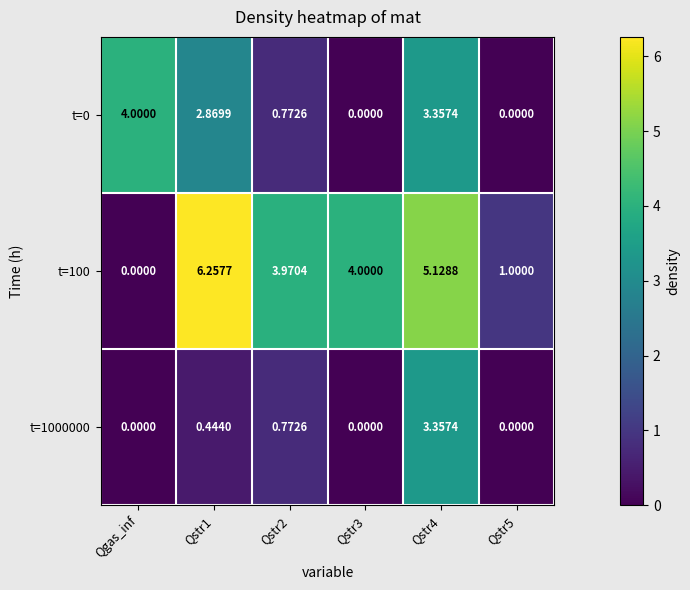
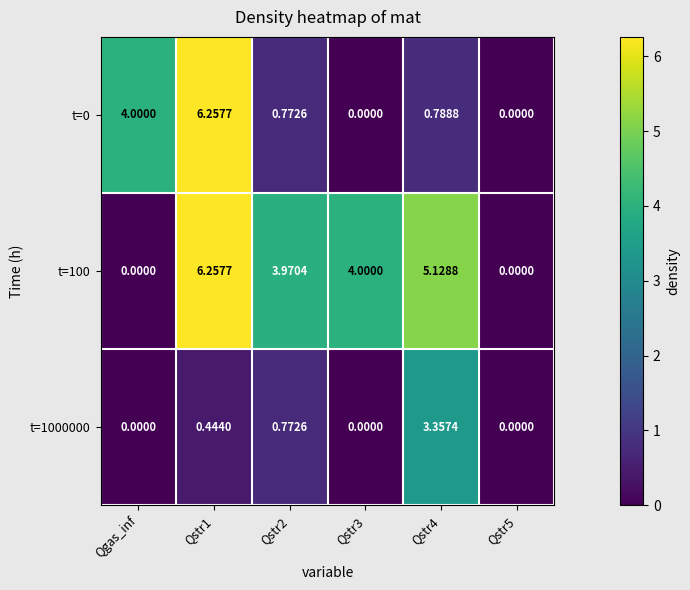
  {
    "t=0": {
      "Qgas_inf": 4.0000,
-     "Qstr1": 2.8699,
+     "Qstr1": 6.2577,
      "Qstr2": 0.7726,
      "Qstr3": 0.0000,
-     "Qstr4": 3.3574,
+     "Qstr4": 0.7888,
      "Qstr5": 0.0000
    },
    "t=100": {
      "Qgas_inf": 0.0000,
      "Qstr1": 6.2577,
      "Qstr2": 3.9704,
      "Qstr3": 4.0000,
      "Qstr4": 5.1288,
-     "Qstr5": 1.0000
+     "Qstr5": 0.0000
    },
    "t=1000000": {
      "Qgas_inf": 0.0000,
      "Qstr1": 0.4440,
      "Qstr2": 0.7726,
      "Qstr3": 0.0000,
      "Qstr4": 3.3574,
      "Qstr5": 0.0000
    }
  }
